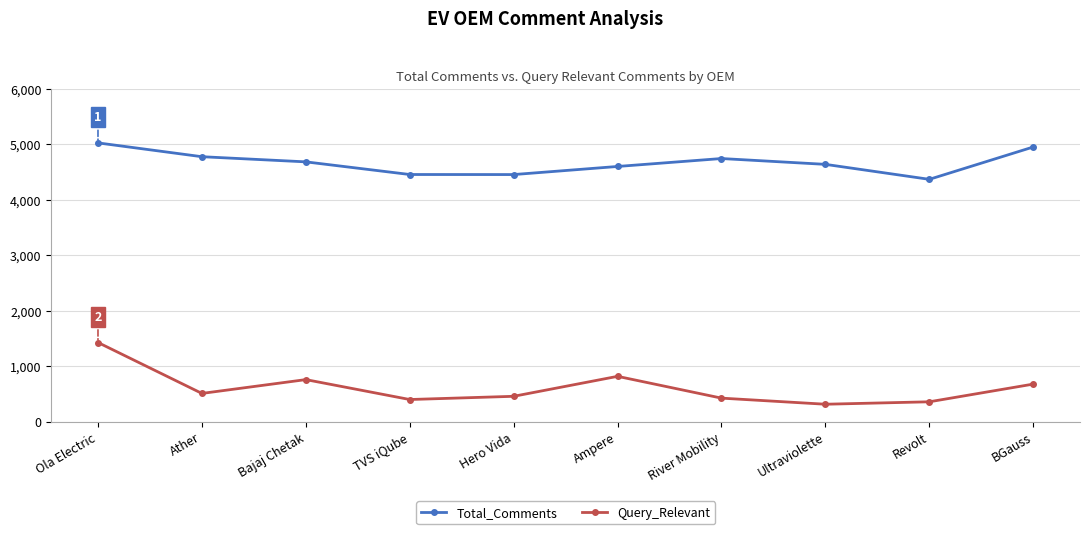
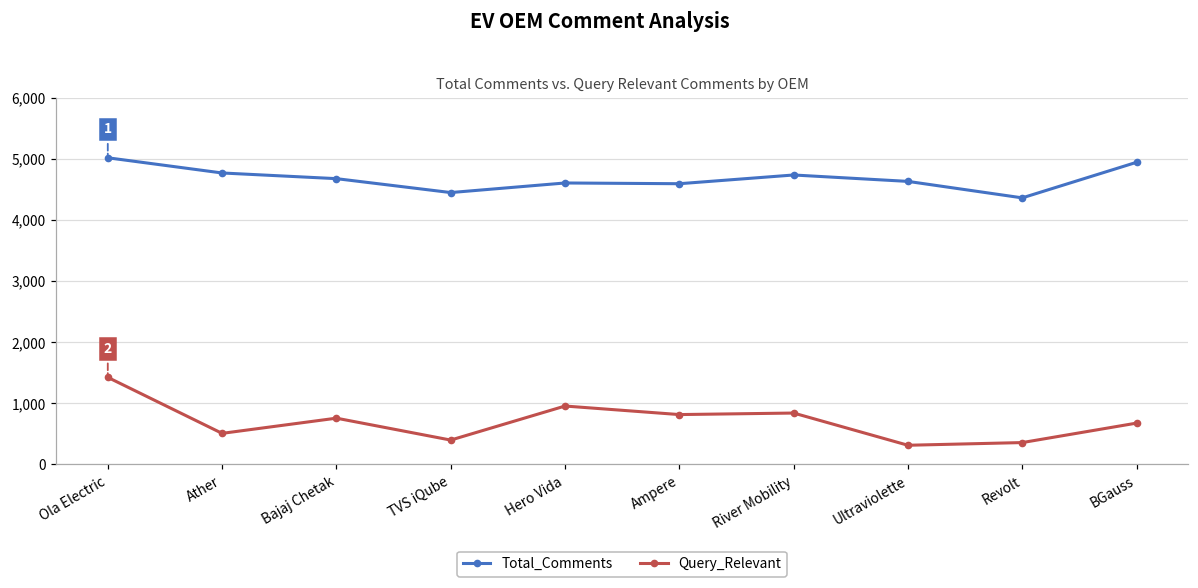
  {
    "Total_Comments": {
      "Ather": "4,800",
      "Bajaj Chetak": "4,700",
      "TVS iQube": "4,500",
-     "Hero Vida": "4,500",
+     "Hero Vida": "4,600",
      "Ampere": "4,600",
      "River Mobility": "4,700",
      "Ultraviolette": "4,600",
      "Revolt": "4,400",
      "BGauss": "5,000"
    },
    "Query_Relevant": {
      "Ather": "500",
      "Bajaj Chetak": "800",
      "TVS iQube": "400",
-     "Hero Vida": "500",
+     "Hero Vida": "1,000",
      "Ampere": "800",
-     "River Mobility": "400",
+     "River Mobility": "800",
      "Ultraviolette": "300",
      "Revolt": "400",
      "BGauss": "700"
    }
  }
